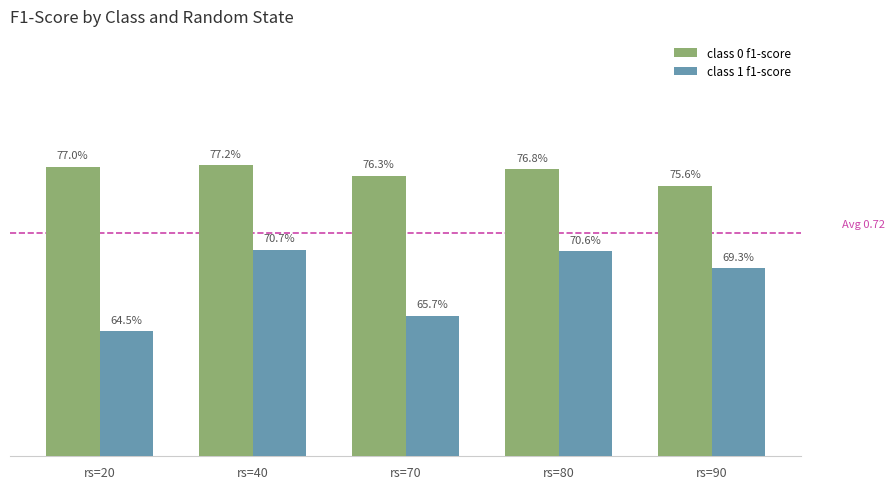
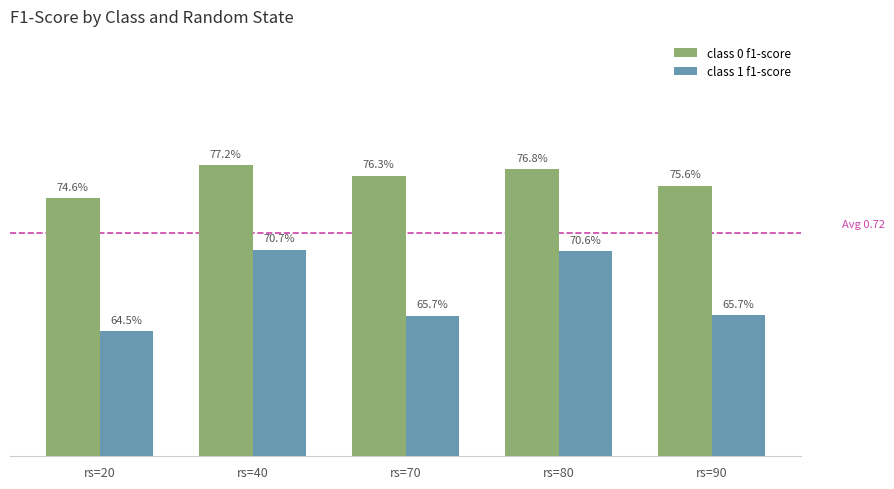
  {
    "class 0 f1-score": {
-     "rs=20": "77.0%",
+     "rs=20": "74.6%",
      "rs=40": "77.2%",
      "rs=70": "76.3%",
      "rs=80": "76.8%",
      "rs=90": "75.6%"
    },
    "class 1 f1-score": {
      "rs=20": "64.5%",
      "rs=40": "70.7%",
      "rs=70": "65.7%",
      "rs=80": "70.6%",
-     "rs=90": "69.3%"
+     "rs=90": "65.7%"
    }
  }
